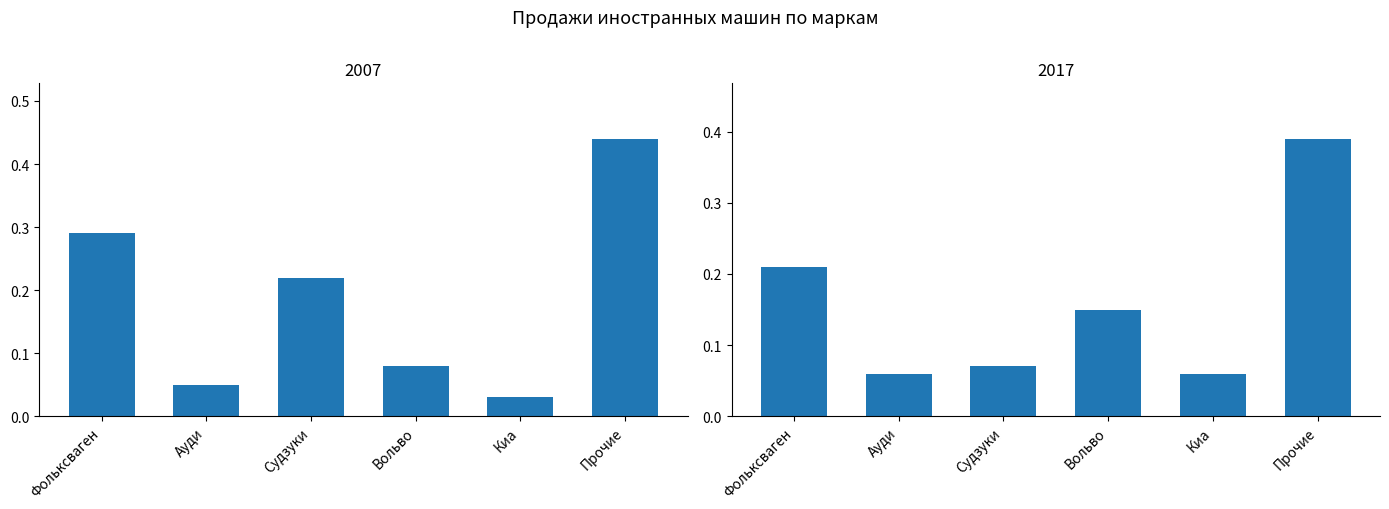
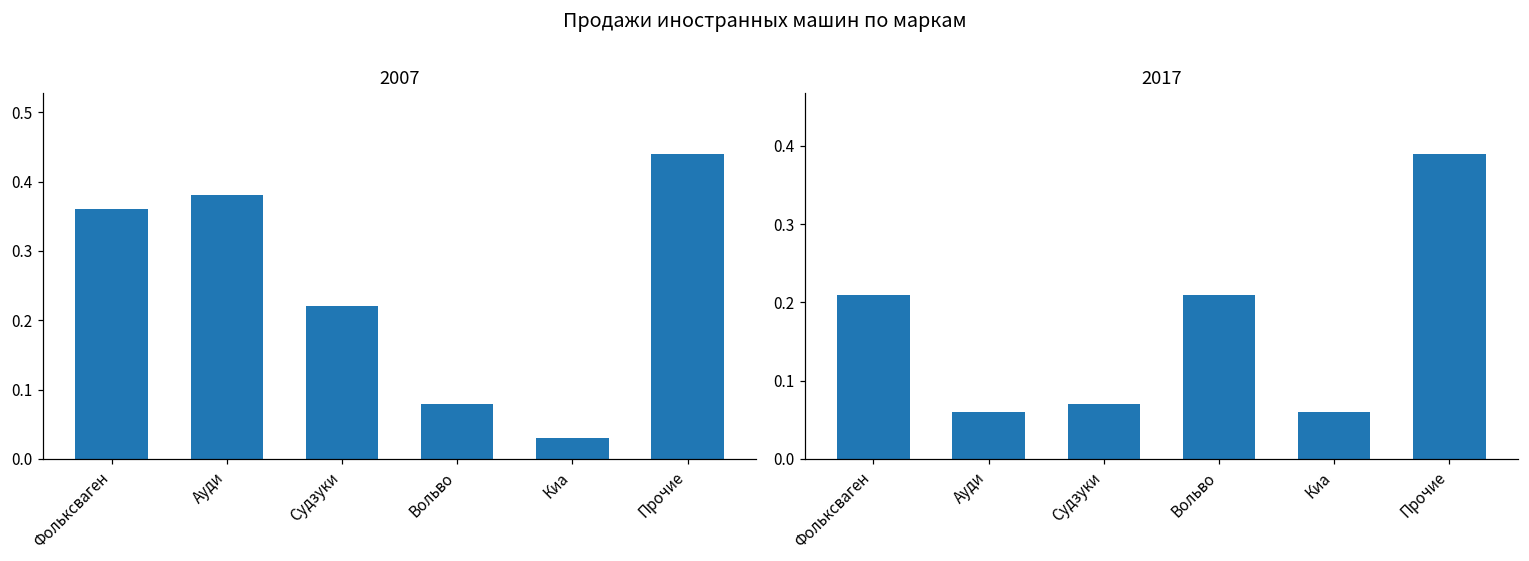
  {
    "2007": {
-     "Фольксваген": 0.29,
-     "Ауди": 0.05,
+     "Фольксваген": 0.36,
+     "Ауди": 0.38,
      "Судзуки": 0.22,
      "Вольво": 0.08,
      "Киа": 0.03,
      "Прочие": 0.44
    },
    "2017": {
      "Фольксваген": 0.21,
      "Ауди": 0.06,
      "Судзуки": 0.07,
-     "Вольво": 0.15,
+     "Вольво": 0.21,
      "Киа": 0.06,
      "Прочие": 0.39
    }
  }
